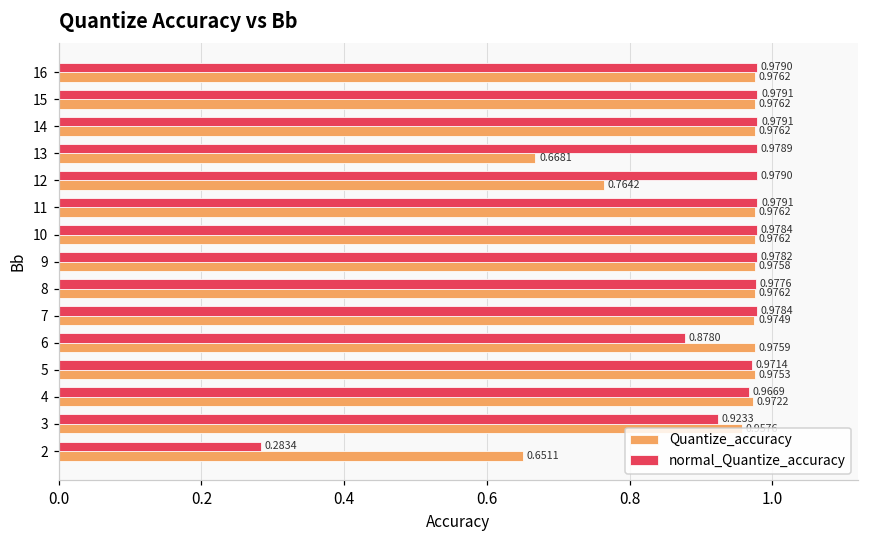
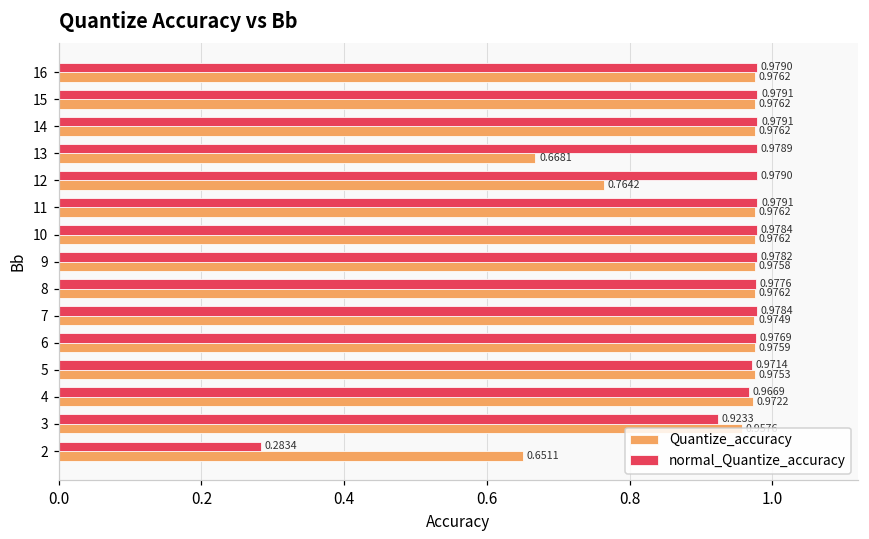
  {
    "Quantize_accuracy": {
      "16": 0.9762,
      "15": 0.9762,
      "14": 0.9762,
      "13": 0.6681,
      "12": 0.7642,
      "11": 0.9762,
      "10": 0.9762,
      "9": 0.9758,
      "8": 0.9762,
      "7": 0.9749,
      "6": 0.9759,
      "5": 0.9753,
      "4": 0.9722,
      "2": 0.6511
    },
    "normal_Quantize_accuracy": {
      "16": 0.9790,
      "15": 0.9791,
      "14": 0.9791,
      "13": 0.9789,
      "12": 0.9790,
      "11": 0.9791,
      "10": 0.9784,
      "9": 0.9782,
      "8": 0.9776,
      "7": 0.9784,
-     "6": 0.8780,
+     "6": 0.9769,
      "5": 0.9714,
      "4": 0.9669,
      "3": 0.9233,
      "2": 0.2834
    }
  }
